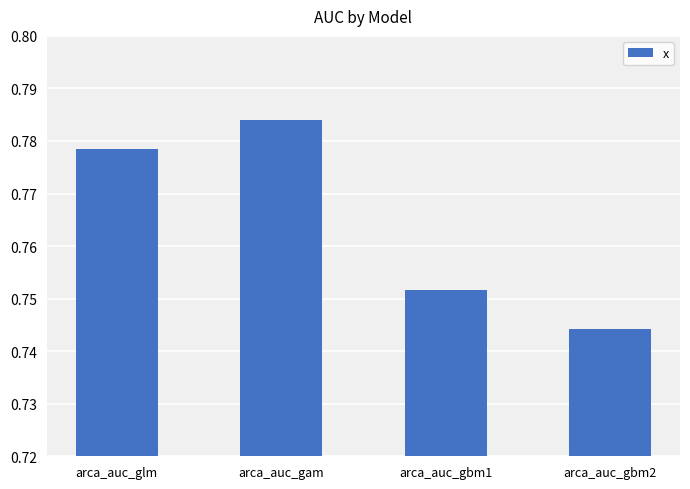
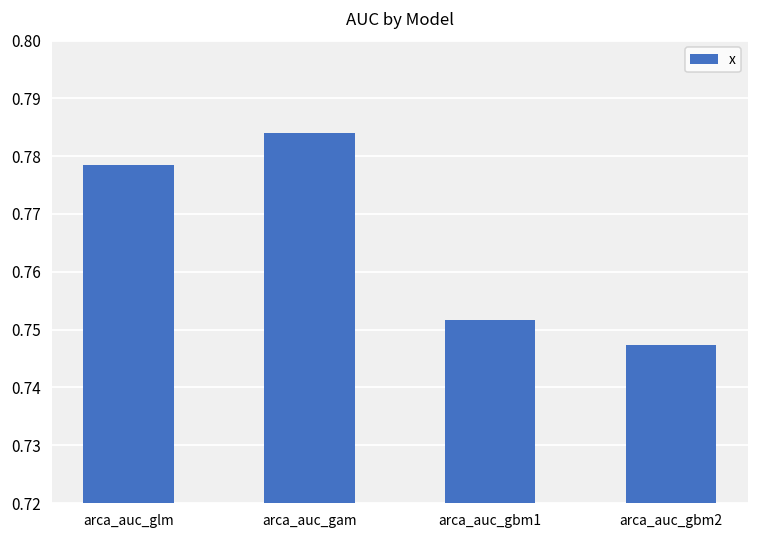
  {
    "arca_auc_glm": 0.778,
    "arca_auc_gam": 0.784,
    "arca_auc_gbm1": 0.752,
-   "arca_auc_gbm2": 0.744
+   "arca_auc_gbm2": 0.747
  }
